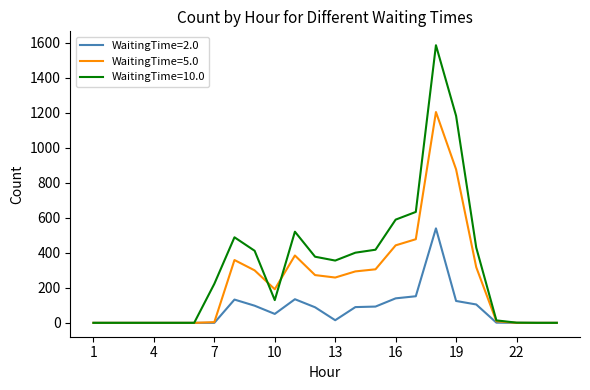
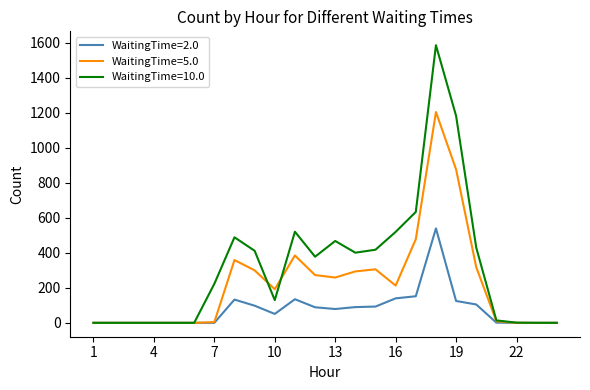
  {
    "WaitingTime=2.0": {
      "10": 50,
-     "13": 20,
+     "13": 80,
      "16": 140,
      "19": 130
    },
    "WaitingTime=5.0": {
      "10": 190,
      "13": 260,
-     "16": 440,
+     "16": 210,
      "19": 880
    },
    "WaitingTime=10.0": {
      "7": 220,
      "10": 130,
-     "13": 360,
-     "16": 590,
+     "13": 470,
+     "16": 520,
      "19": 1180
    }
  }
